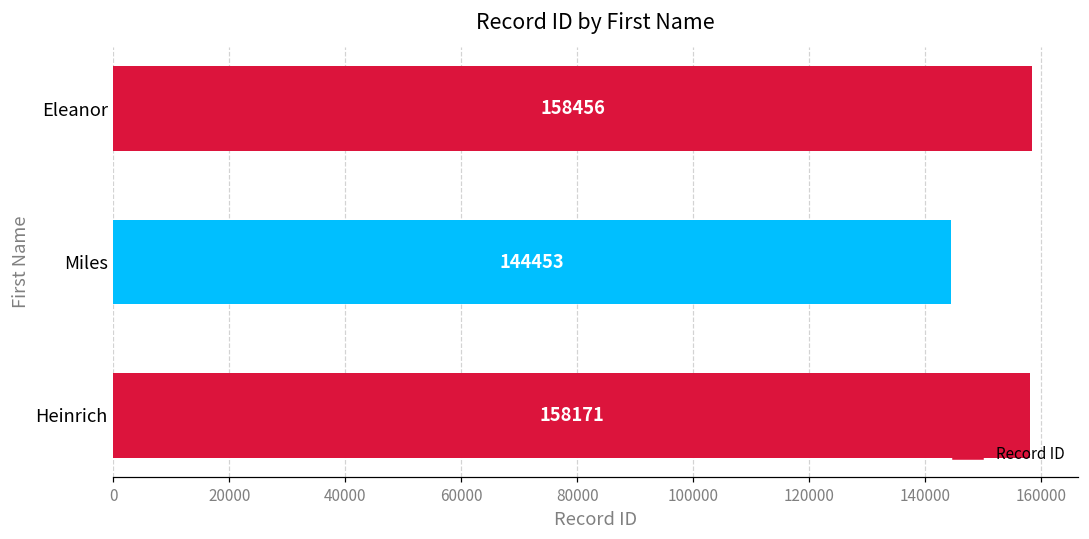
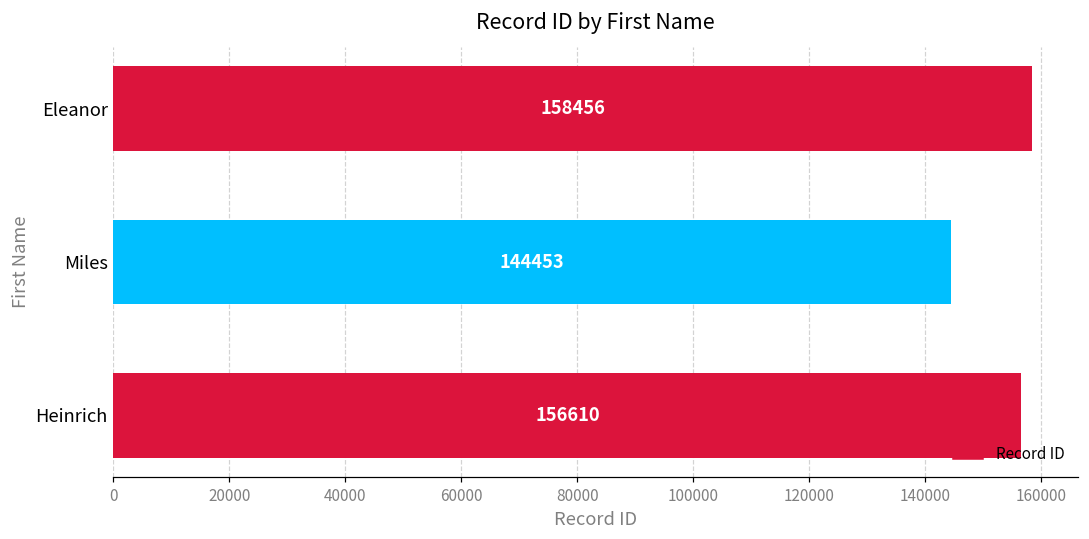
  {
    "Eleanor": 158456,
    "Miles": 144453,
-   "Heinrich": 158171
+   "Heinrich": 156610
  }
